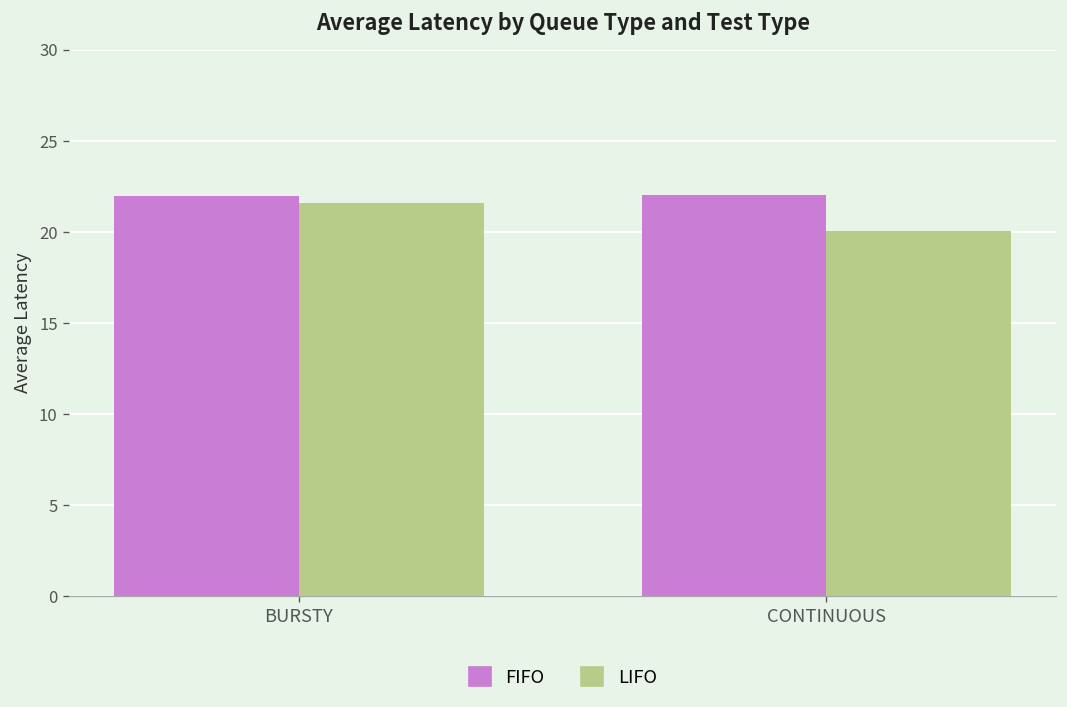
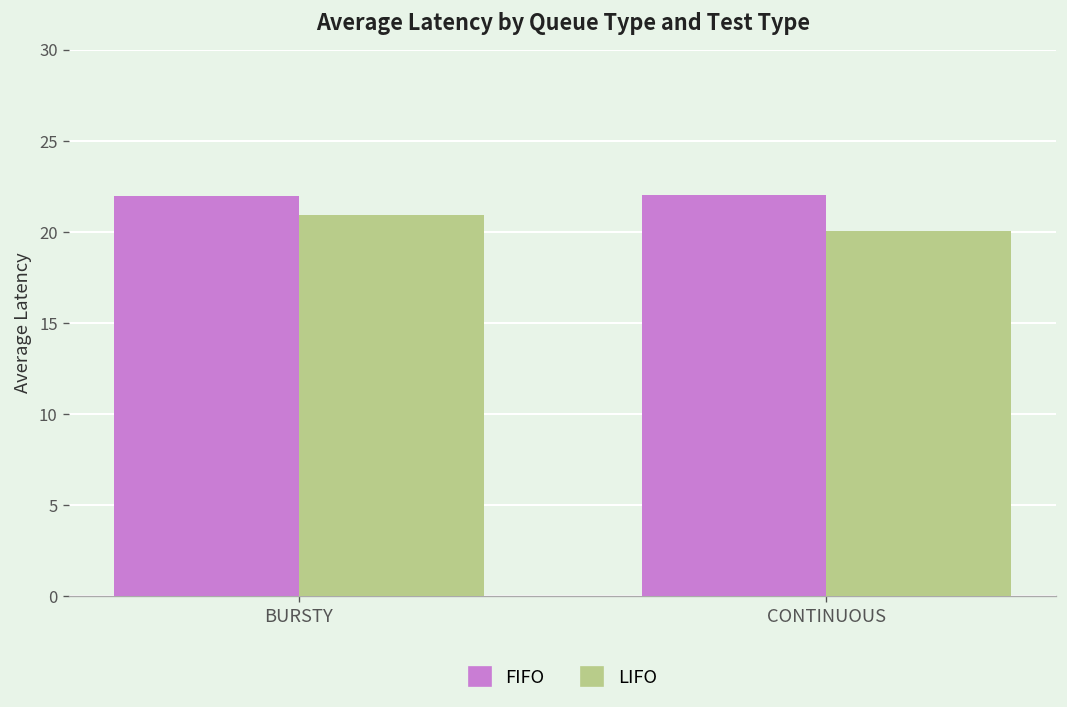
  {
    "FIFO": {
      "BURSTY": 22.0,
      "CONTINUOUS": 22.0
    },
    "LIFO": {
-     "BURSTY": 21.6,
+     "BURSTY": 20.9,
      "CONTINUOUS": 20.1
    }
  }
